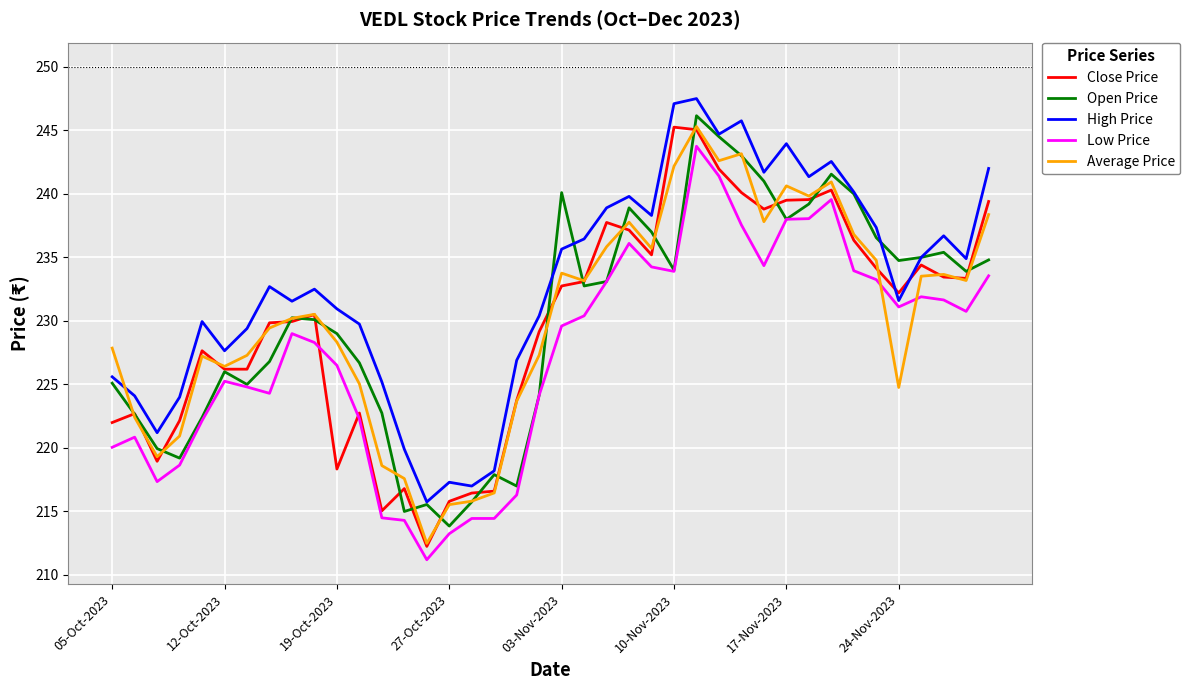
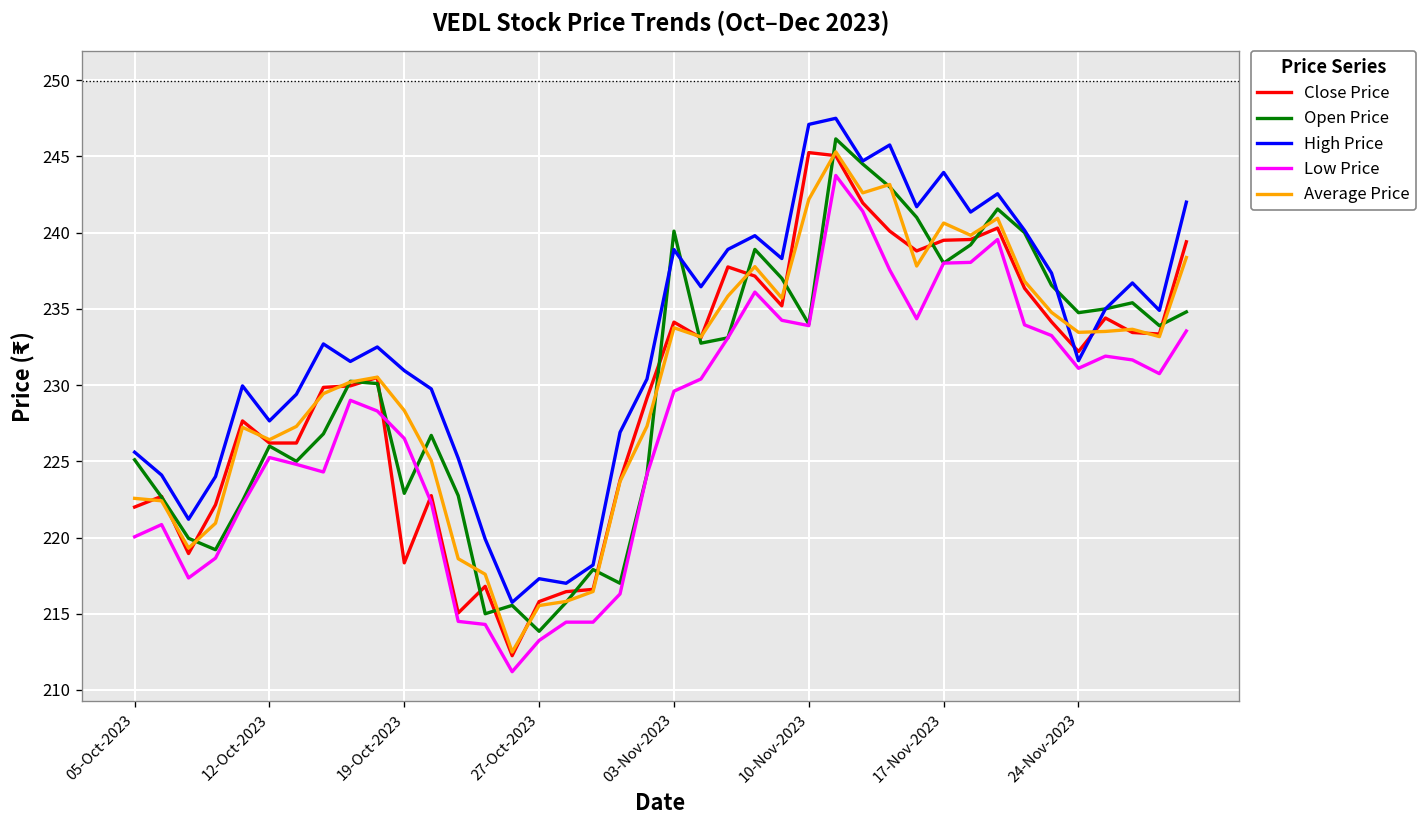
  {
    "Close Price": {
      "05-Oct-2023": 222.0,
      "19-Oct-2023": 218.3,
      "27-Oct-2023": 215.8,
-     "03-Nov-2023": 232.8,
+     "03-Nov-2023": 234.1,
      "10-Nov-2023": 245.3,
      "17-Nov-2023": 239.5,
      "24-Nov-2023": 232.2
    },
    "Open Price": {
      "05-Oct-2023": 225.1,
-     "19-Oct-2023": 229.0,
+     "19-Oct-2023": 222.9,
      "27-Oct-2023": 213.9,
      "03-Nov-2023": 240.1,
      "24-Nov-2023": 234.8
    },
    "High Price": {
      "05-Oct-2023": 225.6,
      "12-Oct-2023": 227.7,
      "19-Oct-2023": 231.0,
      "27-Oct-2023": 217.3,
-     "03-Nov-2023": 235.7,
+     "03-Nov-2023": 238.9,
      "10-Nov-2023": 247.1,
      "17-Nov-2023": 244.0,
      "24-Nov-2023": 231.6
    },
    "Low Price": {
      "05-Oct-2023": 220.1,
      "12-Oct-2023": 225.3,
      "19-Oct-2023": 226.5,
      "27-Oct-2023": 213.3,
      "03-Nov-2023": 229.6,
      "24-Nov-2023": 231.1
    },
    "Average Price": {
-     "05-Oct-2023": 227.9,
+     "05-Oct-2023": 222.6,
      "12-Oct-2023": 226.4,
      "19-Oct-2023": 228.3,
      "27-Oct-2023": 215.5,
      "03-Nov-2023": 233.8,
      "10-Nov-2023": 242.2,
      "17-Nov-2023": 240.6,
-     "24-Nov-2023": 224.8
+     "24-Nov-2023": 233.5
    }
  }
